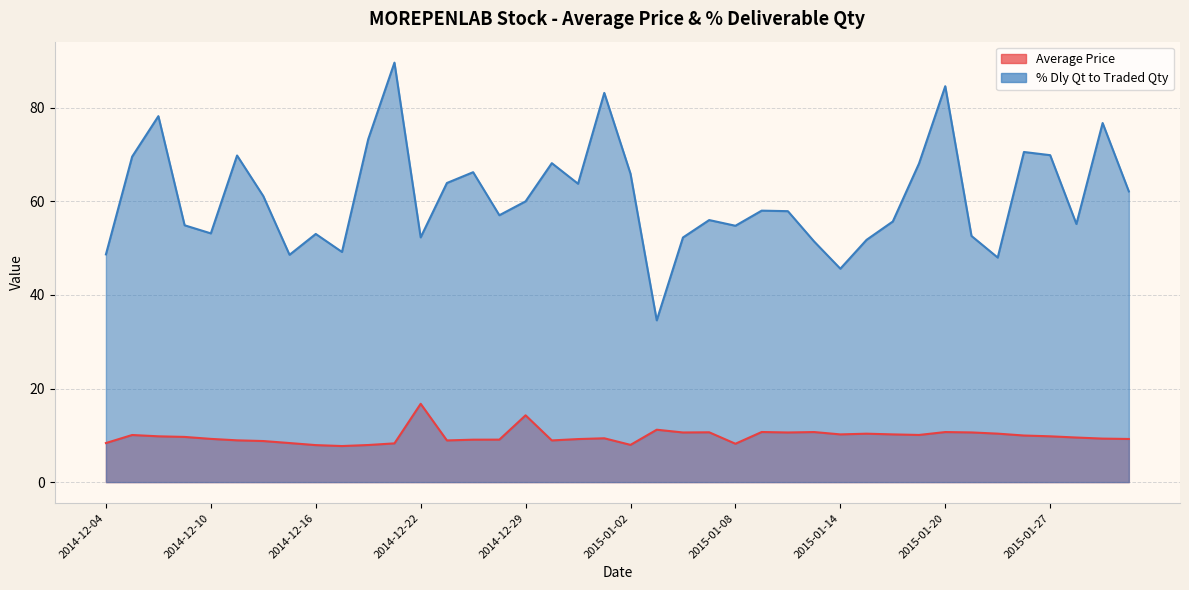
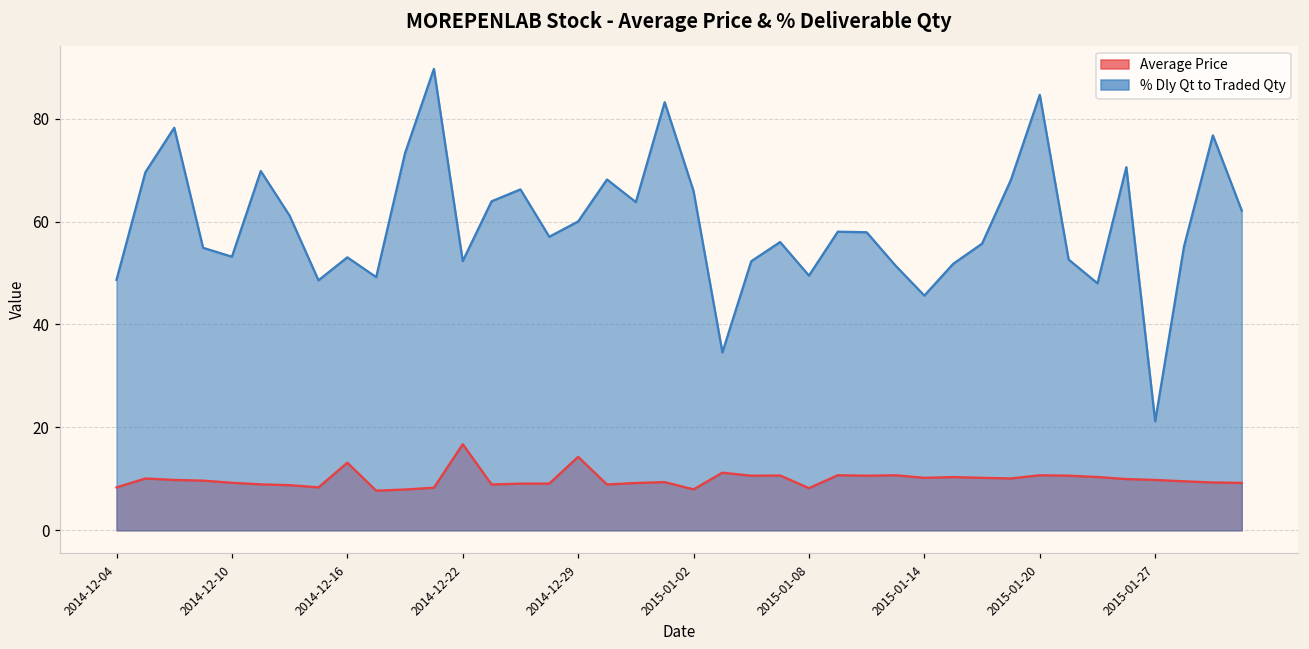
  {
    "Average Price": {
      "2014-12-04": 8,
      "2014-12-10": 9,
-     "2014-12-16": 8,
+     "2014-12-16": 13,
      "2014-12-22": 17,
      "2014-12-29": 14,
      "2015-01-02": 8,
      "2015-01-08": 8,
      "2015-01-14": 10,
      "2015-01-20": 11,
      "2015-01-27": 10
    },
    "% Dly Qt to Traded Qty": {
      "2014-12-04": 49,
      "2014-12-10": 53,
      "2014-12-16": 53,
      "2014-12-22": 52,
      "2014-12-29": 60,
      "2015-01-02": 66,
-     "2015-01-08": 55,
+     "2015-01-08": 50,
      "2015-01-14": 46,
      "2015-01-20": 85,
-     "2015-01-27": 70
+     "2015-01-27": 21
    }
  }
